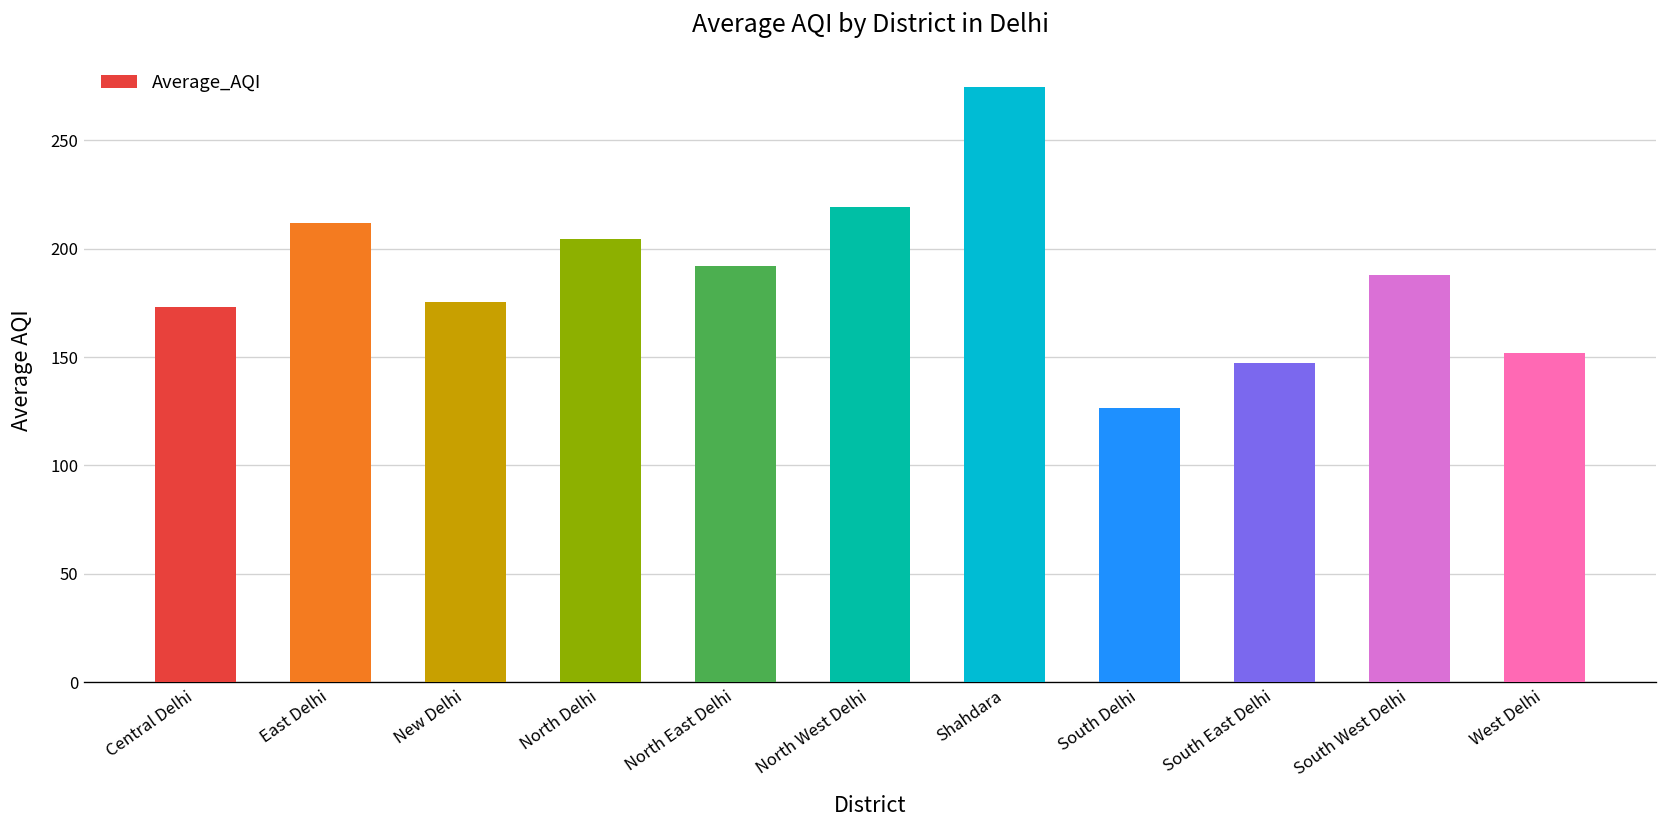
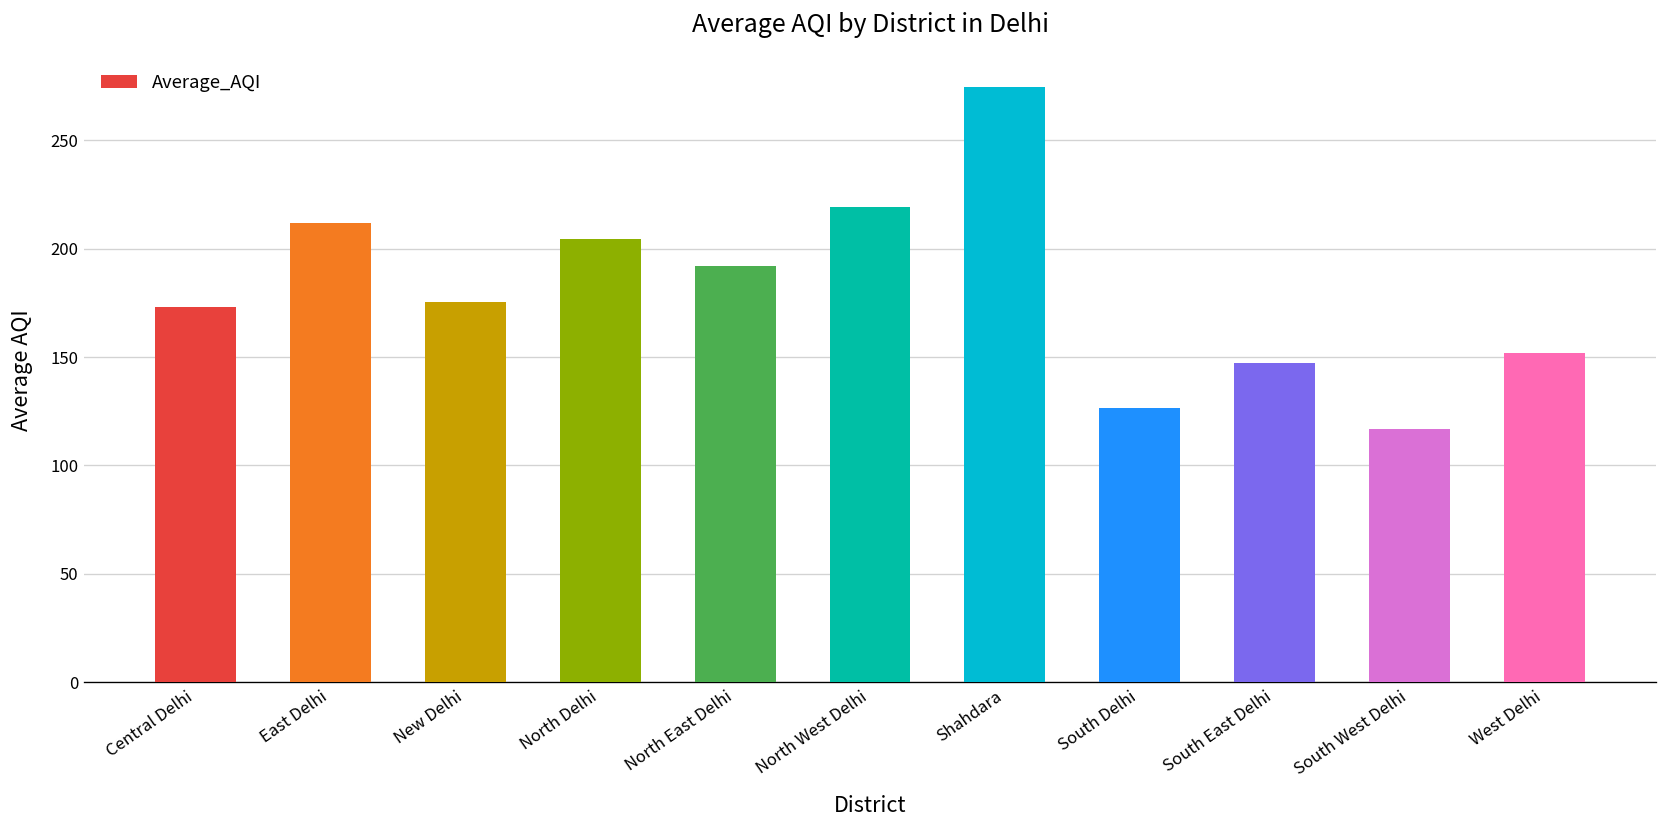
  {
    "Central Delhi": 173,
    "East Delhi": 212,
    "New Delhi": 175,
    "North Delhi": 205,
    "North East Delhi": 192,
    "North West Delhi": 219,
    "Shahdara": 274,
    "South Delhi": 127,
    "South East Delhi": 147,
-   "South West Delhi": 188,
+   "South West Delhi": 117,
    "West Delhi": 152
  }
